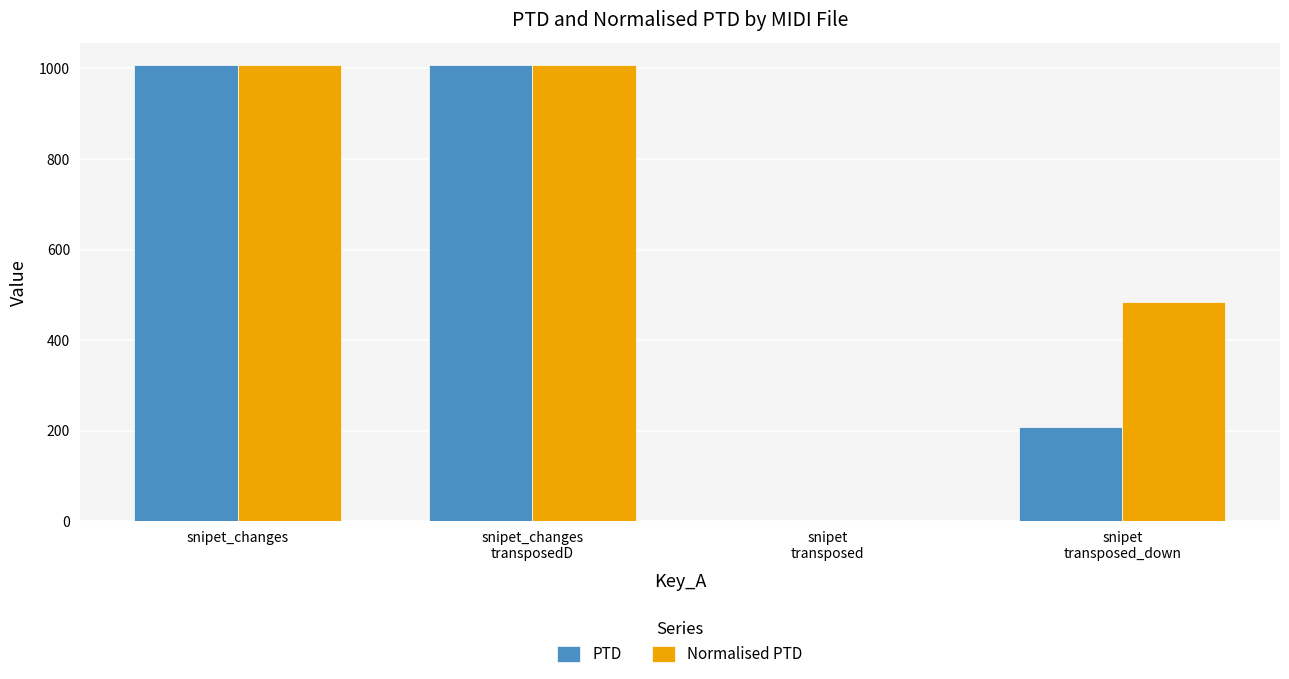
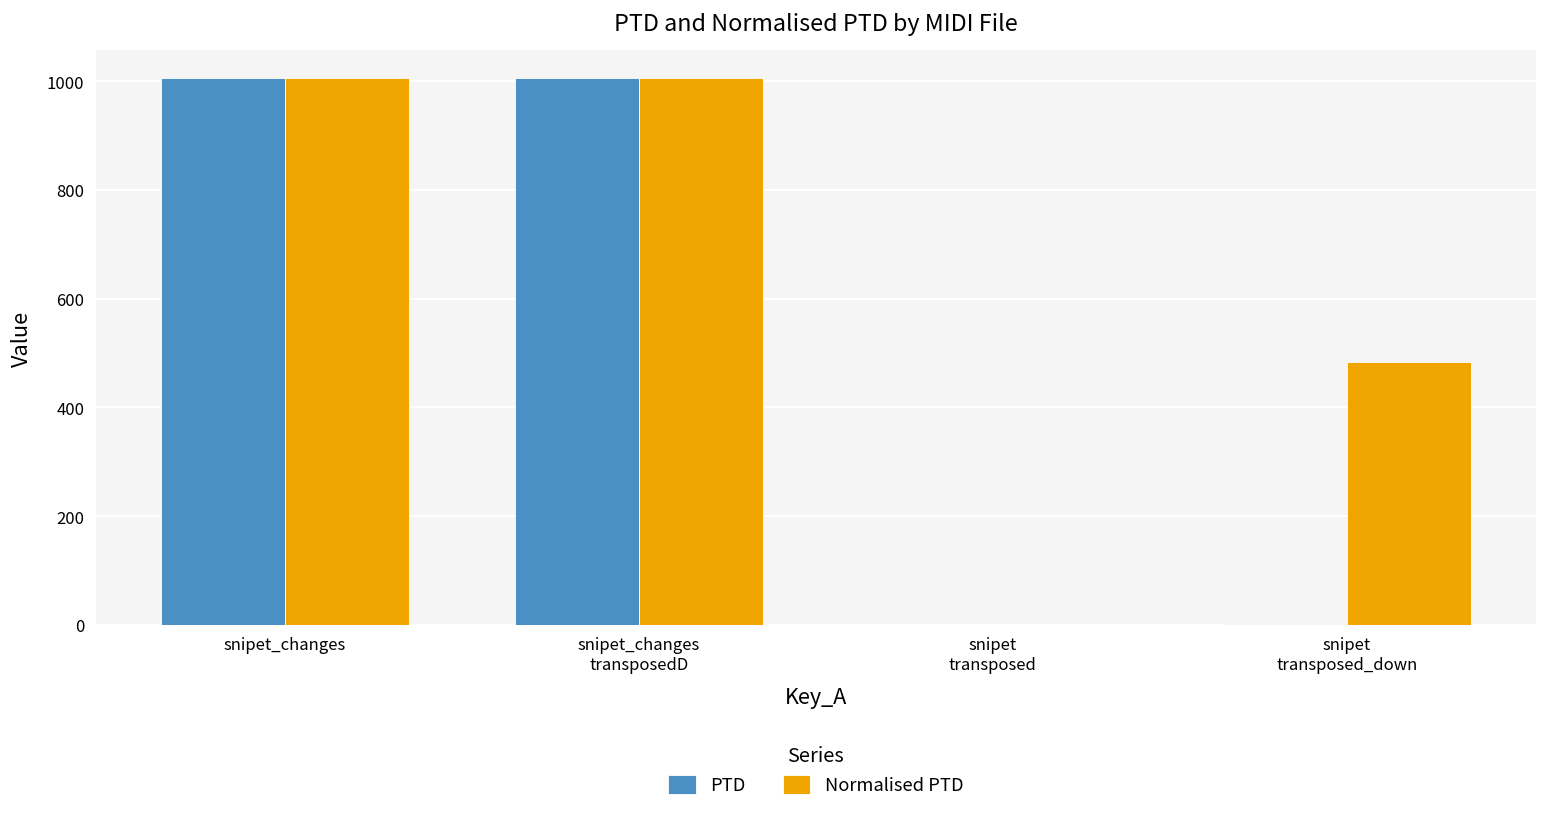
  {
    "PTD": {
      "snipet_changes": 1010,
      "snipet_changes transposedD": 1010,
      "snipet transposed": 0,
-     "snipet transposed_down": 210
+     "snipet transposed_down": 0
    },
    "Normalised PTD": {
      "snipet_changes": 1010,
      "snipet_changes transposedD": 1010,
      "snipet transposed": 0,
      "snipet transposed_down": 480
    }
  }
